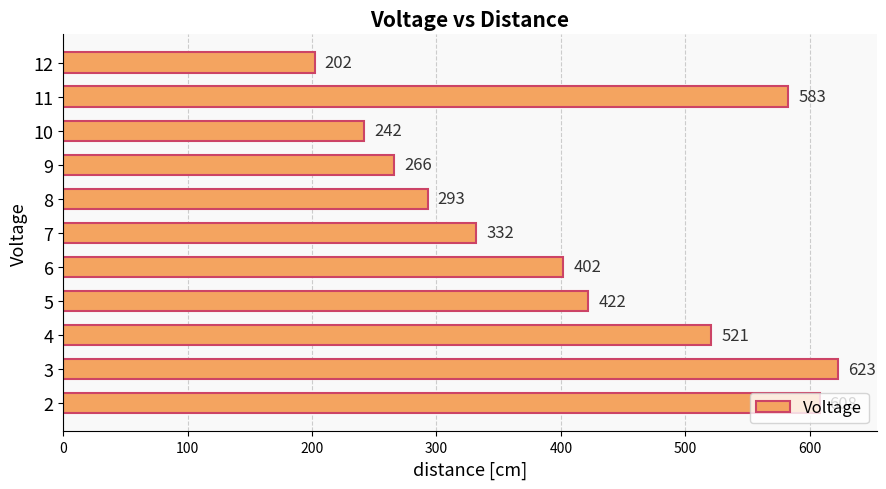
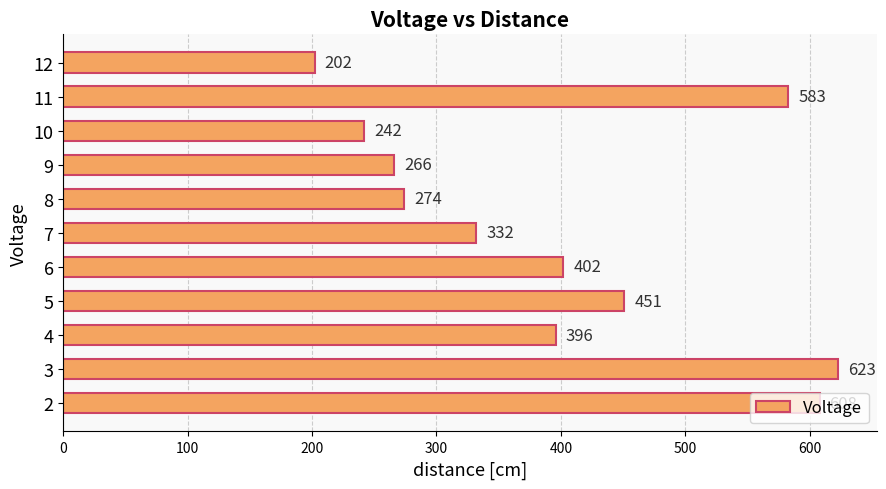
  {
    "12": 202,
    "11": 583,
    "10": 242,
    "9": 266,
-   "8": 293,
+   "8": 274,
    "7": 332,
    "6": 402,
-   "5": 422,
-   "4": 521,
+   "5": 451,
+   "4": 396,
    "3": 623
  }
